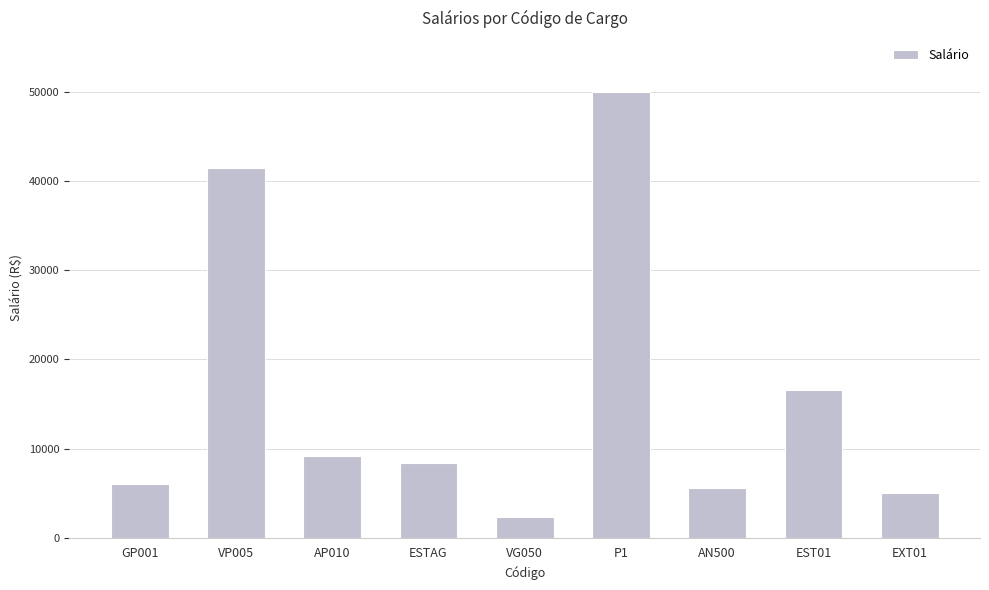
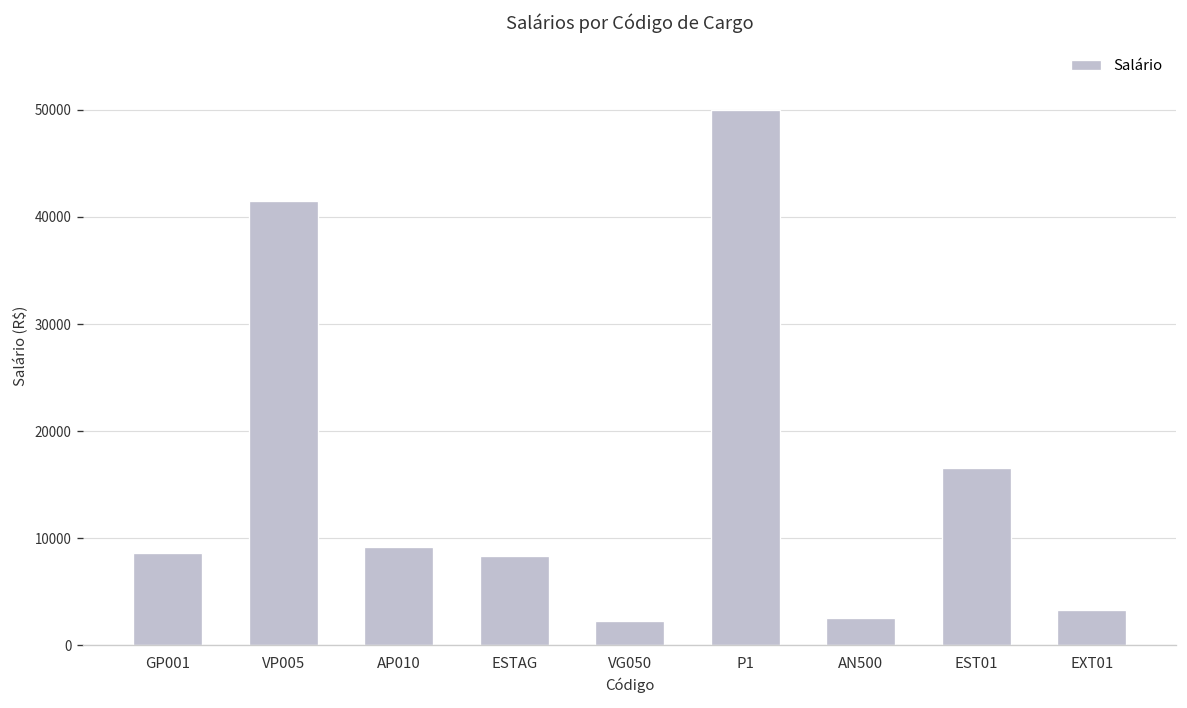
  {
-   "GP001": 6000,
+   "GP001": 9000,
    "VP005": 41000,
    "AP010": 9000,
    "ESTAG": 8000,
    "VG050": 2000,
    "P1": 50000,
-   "AN500": 6000,
+   "AN500": 3000,
    "EST01": 17000,
-   "EXT01": 5000
+   "EXT01": 3000
  }
